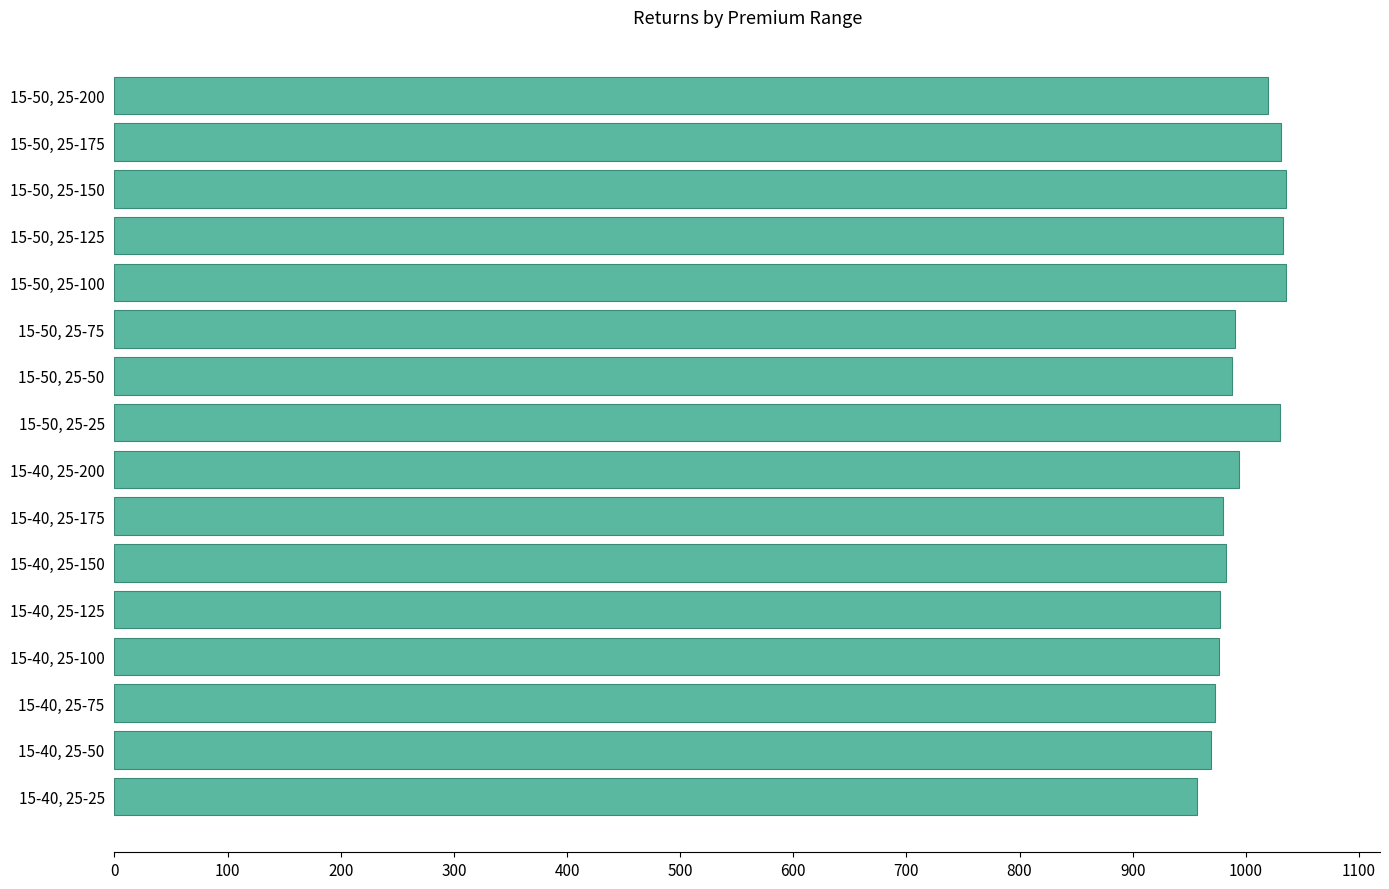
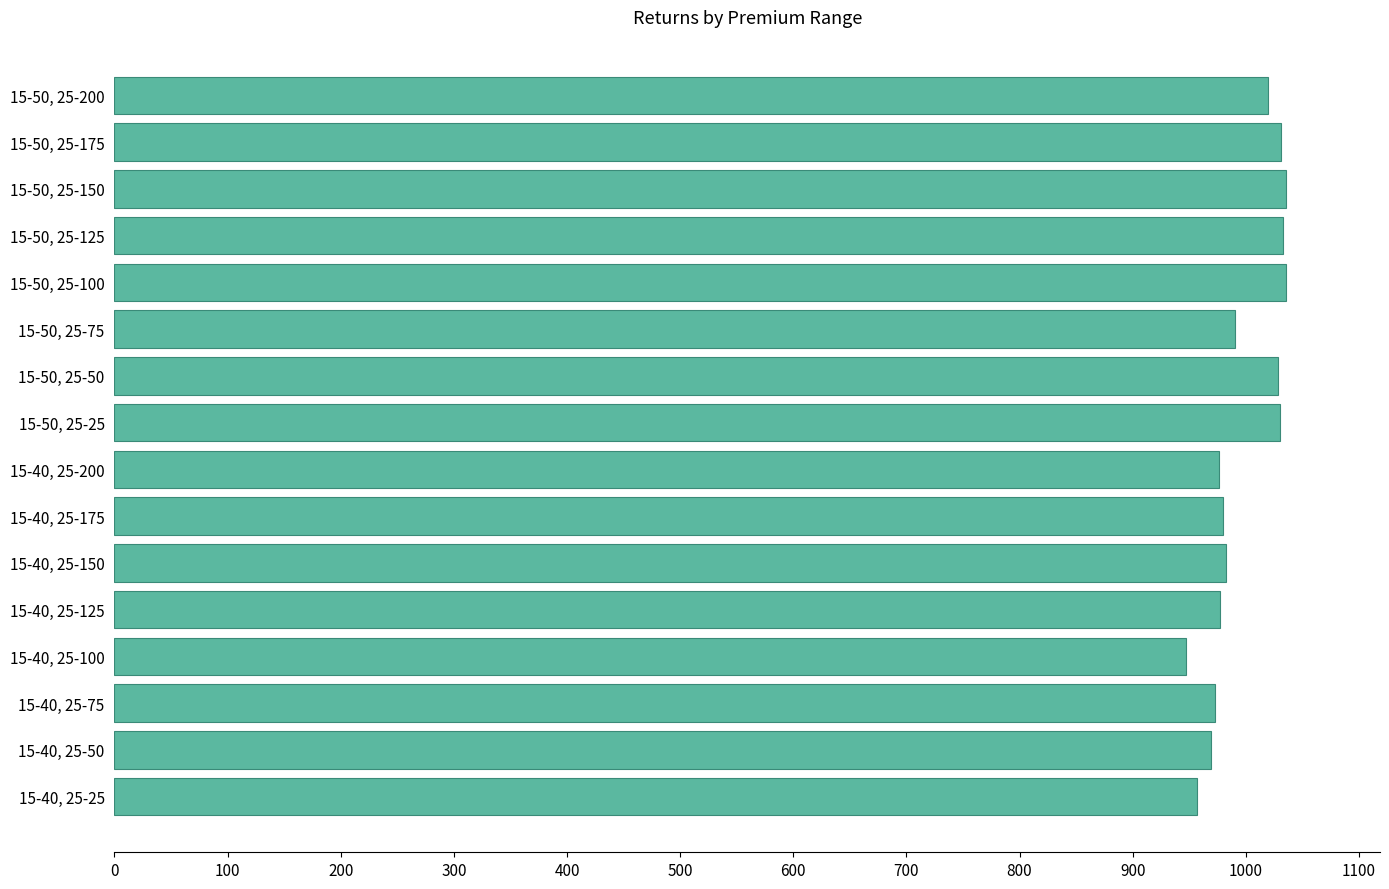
  {
    "15-50, 25-200": 1020,
    "15-50, 25-175": 1031,
    "15-50, 25-150": 1036,
    "15-50, 25-125": 1033,
    "15-50, 25-100": 1035,
    "15-50, 25-75": 990,
-   "15-50, 25-50": 987,
+   "15-50, 25-50": 1028,
    "15-50, 25-25": 1030,
-   "15-40, 25-200": 994,
+   "15-40, 25-200": 976,
    "15-40, 25-175": 979,
    "15-40, 25-150": 983,
    "15-40, 25-125": 977,
-   "15-40, 25-100": 976,
+   "15-40, 25-100": 947,
    "15-40, 25-75": 973,
    "15-40, 25-50": 970,
    "15-40, 25-25": 957
  }
